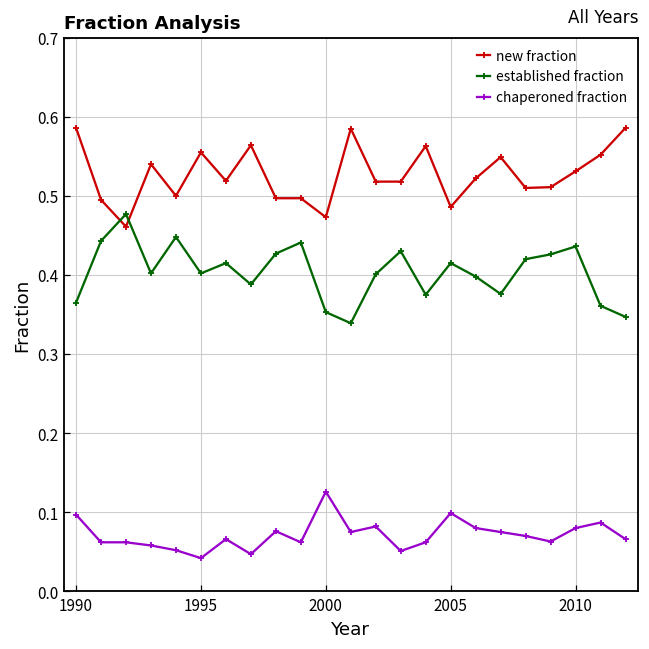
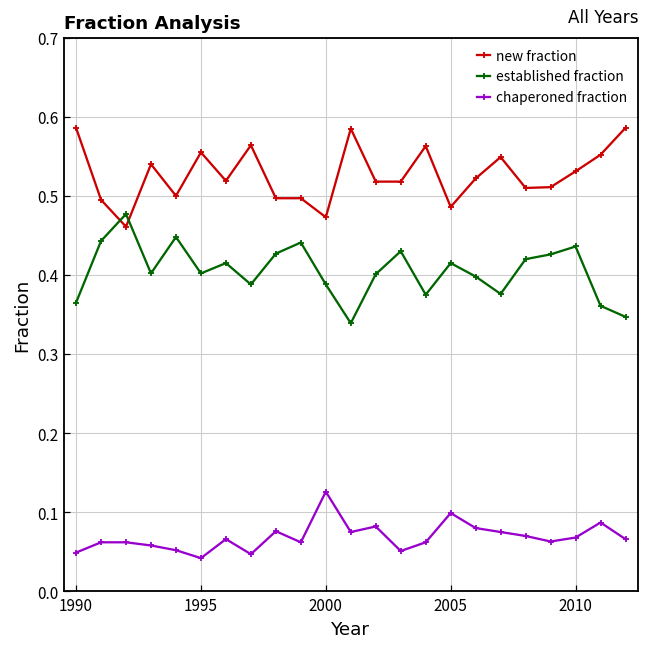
  {
    "new fraction": {
      "1990": 0.59,
      "1995": 0.56,
      "2000": 0.47,
      "2005": 0.49,
      "2010": 0.53
    },
    "established fraction": {
      "1990": 0.37,
      "1995": 0.40,
-     "2000": 0.35,
+     "2000": 0.39,
      "2005": 0.42,
      "2010": 0.44
    },
    "chaperoned fraction": {
-     "1990": 0.10,
+     "1990": 0.05,
      "1995": 0.04,
      "2000": 0.13,
      "2005": 0.10,
-     "2010": 0.08
+     "2010": 0.07
    }
  }
